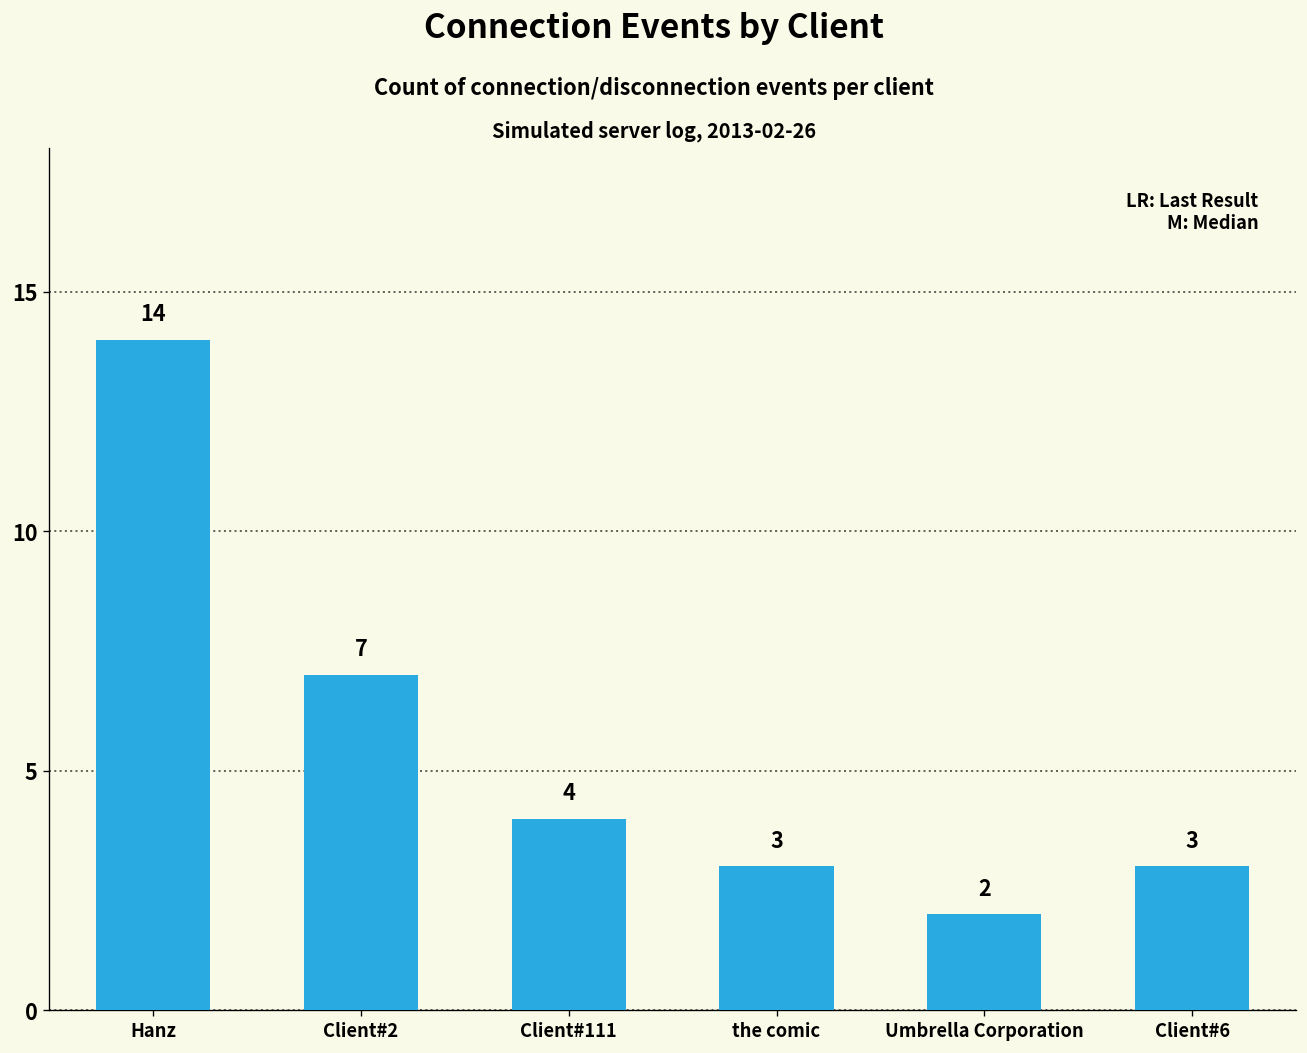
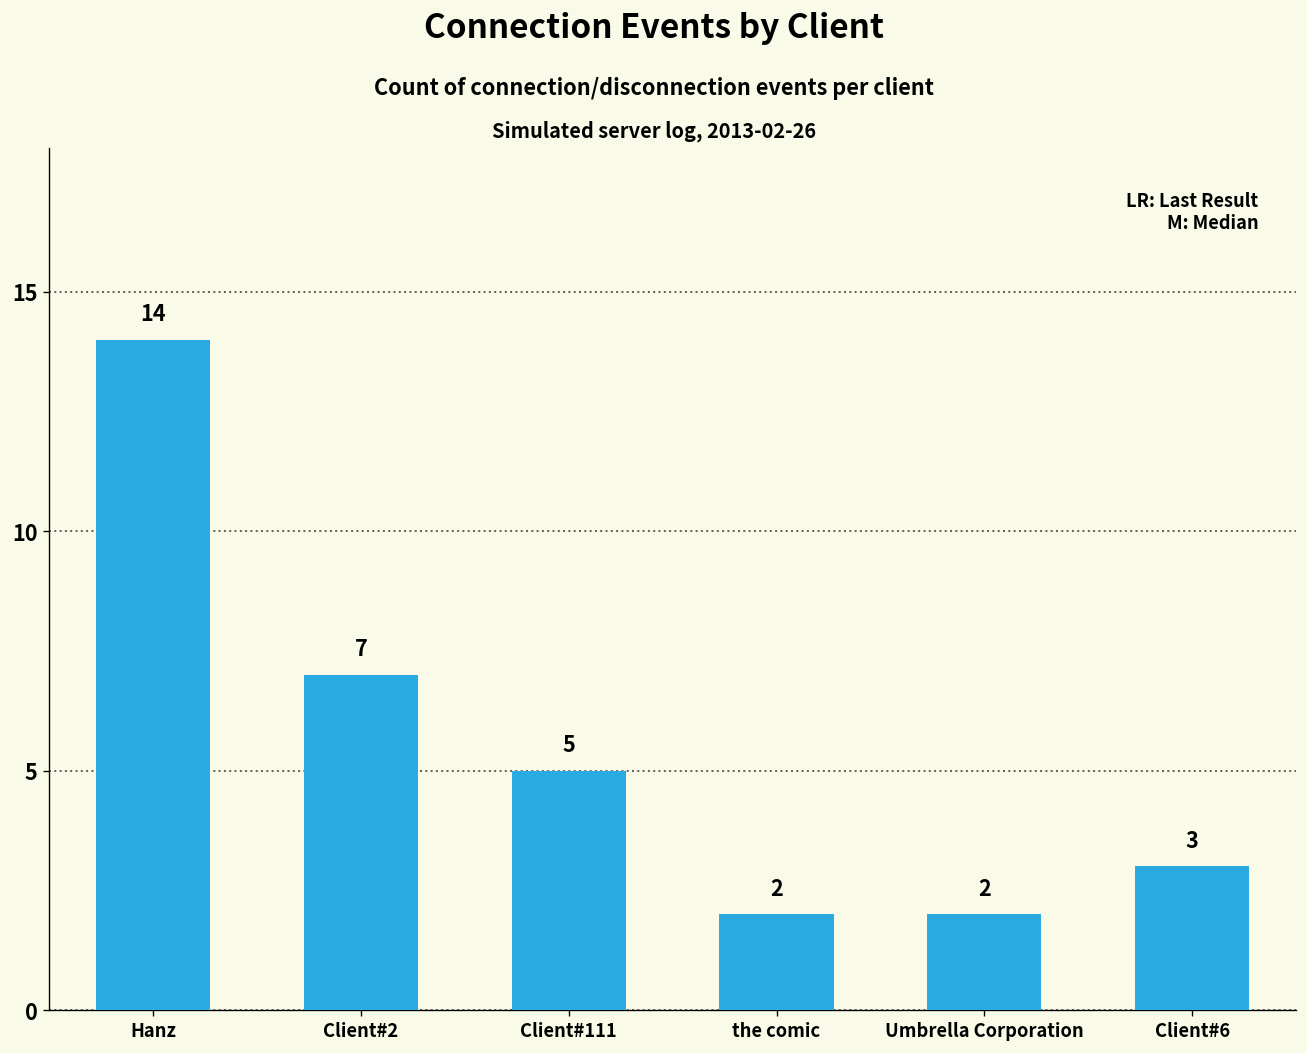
  {
    "Hanz": 14,
    "Client#2": 7,
-   "Client#111": 4,
-   "the comic": 3,
+   "Client#111": 5,
+   "the comic": 2,
    "Umbrella Corporation": 2,
    "Client#6": 3
  }
